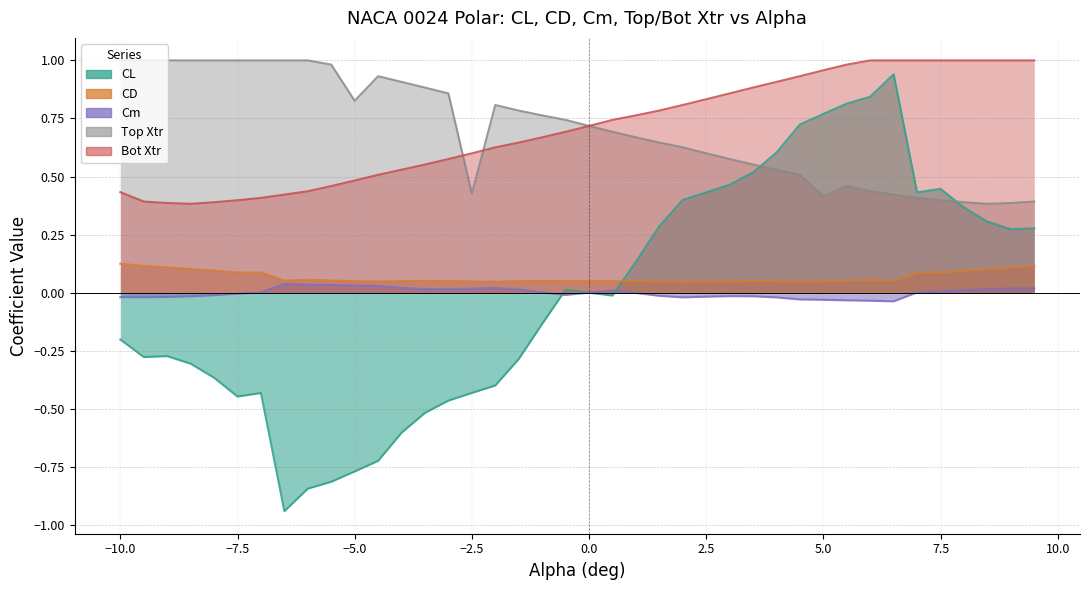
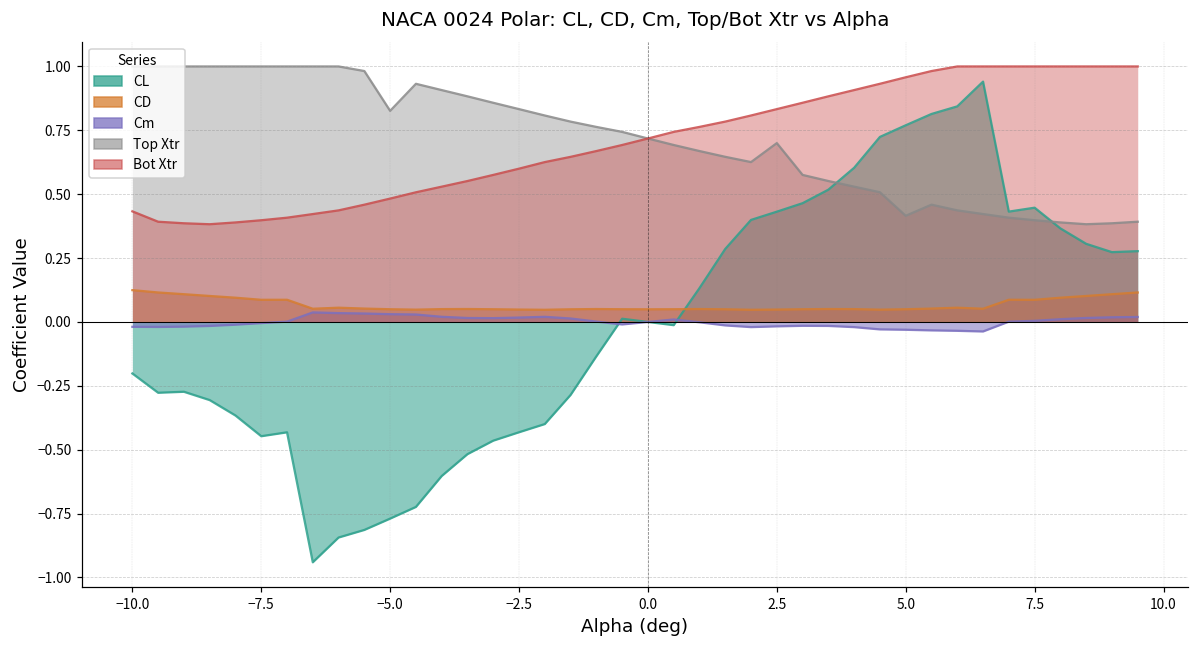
  {
    "Top Xtr": {
      "−7.5": 1.00,
      "−5.0": 0.83,
-     "−2.5": 0.43,
-     "2.5": 0.6,
+     "−2.5": 0.83,
+     "2.5": 0.7,
      "5.0": 0.42,
      "7.5": 0.40
    }
  }
